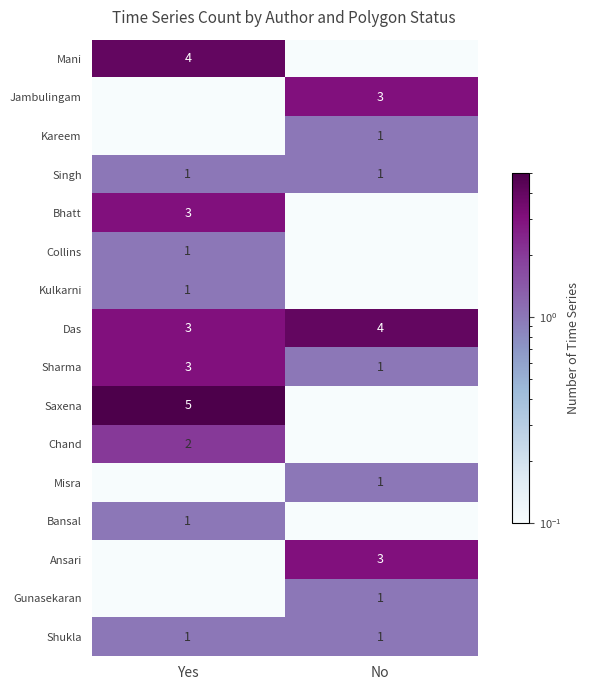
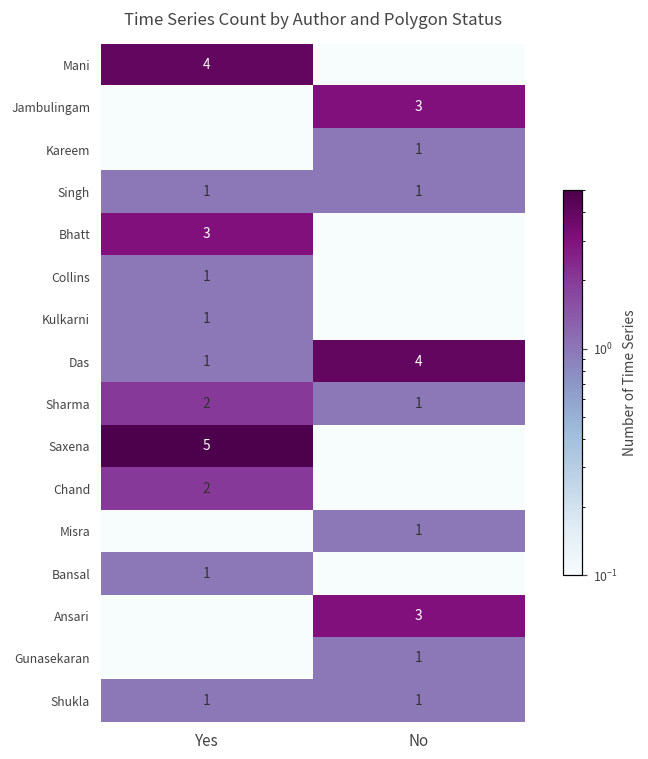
  {
    "Mani": {
      "Yes": 4
    },
    "Jambulingam": {
      "No": 3
    },
    "Kareem": {
      "No": 1
    },
    "Singh": {
      "Yes": 1,
      "No": 1
    },
    "Bhatt": {
      "Yes": 3
    },
    "Collins": {
      "Yes": 1
    },
    "Kulkarni": {
      "Yes": 1
    },
    "Das": {
-     "Yes": 3,
+     "Yes": 1,
      "No": 4
    },
    "Sharma": {
-     "Yes": 3,
+     "Yes": 2,
      "No": 1
    },
    "Saxena": {
      "Yes": 5
    },
    "Chand": {
      "Yes": 2
    },
    "Misra": {
      "No": 1
    },
    "Bansal": {
      "Yes": 1
    },
    "Ansari": {
      "No": 3
    },
    "Gunasekaran": {
      "No": 1
    },
    "Shukla": {
      "Yes": 1,
      "No": 1
    }
  }
